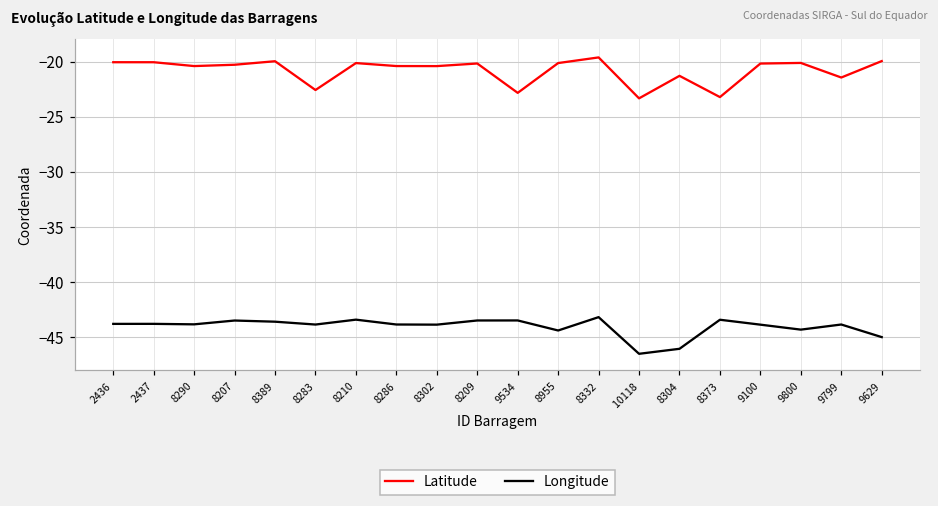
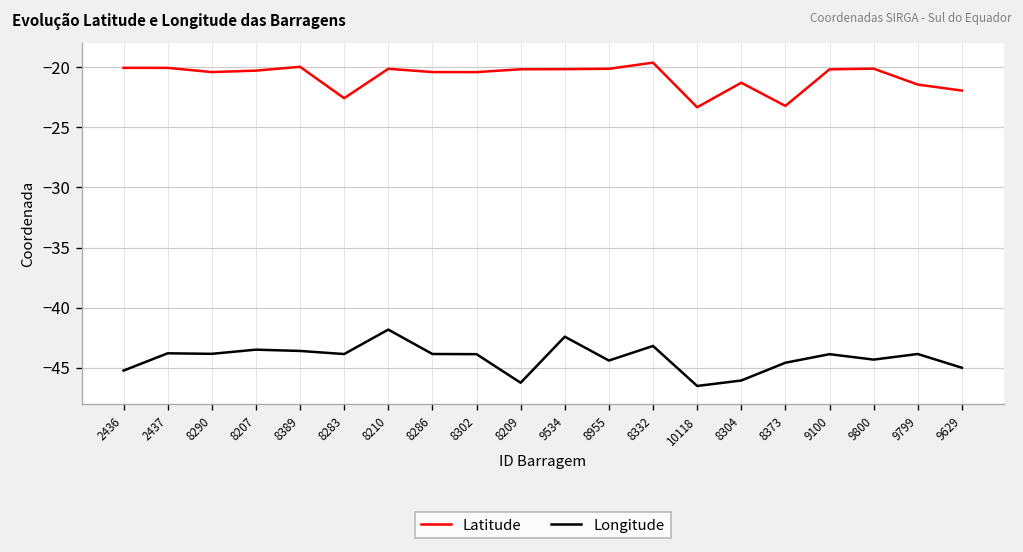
  {
    "Latitude": {
      "2436": -20.1,
      "2437": -20.1,
      "8290": -20.4,
      "8207": -20.3,
      "8389": -20.0,
      "8283": -22.6,
      "8210": -20.1,
      "8286": -20.4,
      "8302": -20.4,
      "8209": -20.2,
-     "9534": -22.8,
+     "9534": -20.2,
      "8955": -20.1,
      "8332": -19.6,
      "10118": -23.3,
      "8304": -21.3,
      "8373": -23.2,
      "9100": -20.2,
      "9800": -20.1,
      "9799": -21.4,
-     "9629": -20.0
+     "9629": -22.0
    },
    "Longitude": {
-     "2436": -43.8,
+     "2436": -45.2,
      "2437": -43.8,
      "8290": -43.8,
      "8207": -43.5,
      "8389": -43.6,
      "8283": -43.9,
-     "8210": -43.4,
+     "8210": -41.8,
      "8286": -43.9,
      "8302": -43.9,
-     "8209": -43.5,
-     "9534": -43.5,
+     "8209": -46.2,
+     "9534": -42.4,
      "8955": -44.4,
      "8332": -43.2,
      "10118": -46.5,
      "8304": -46.1,
-     "8373": -43.4,
+     "8373": -44.6,
      "9100": -43.9,
      "9800": -44.3,
      "9799": -43.9,
      "9629": -45.0
    }
  }
